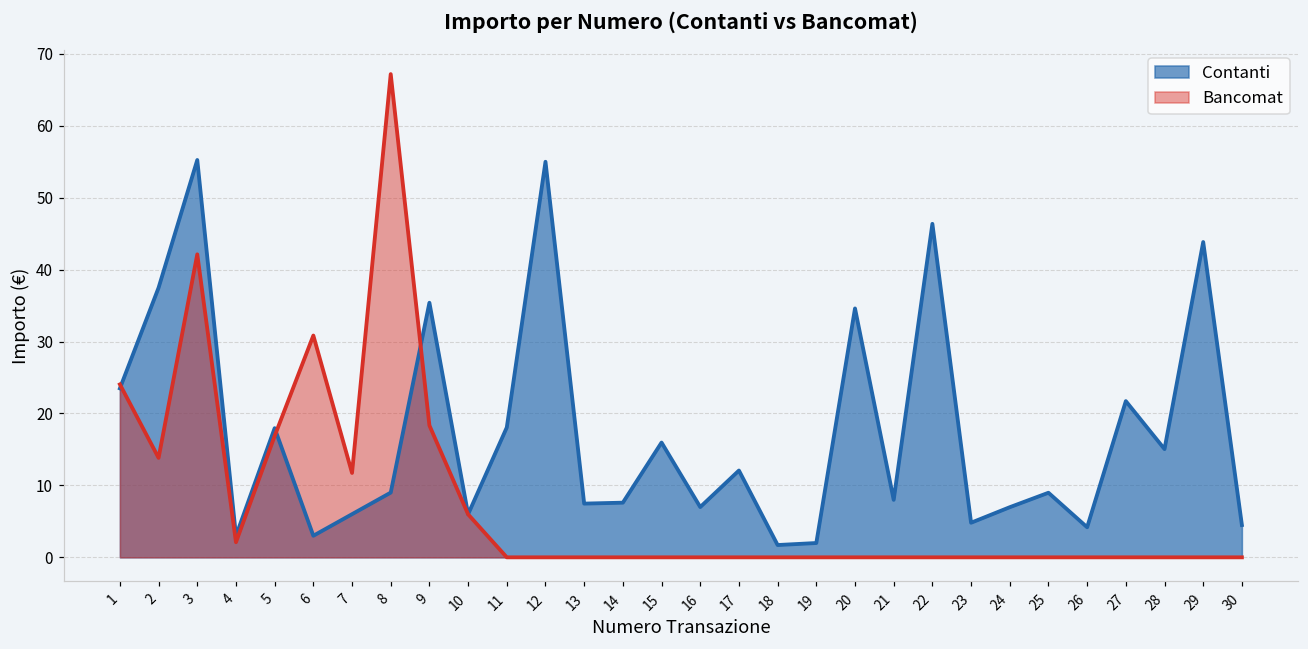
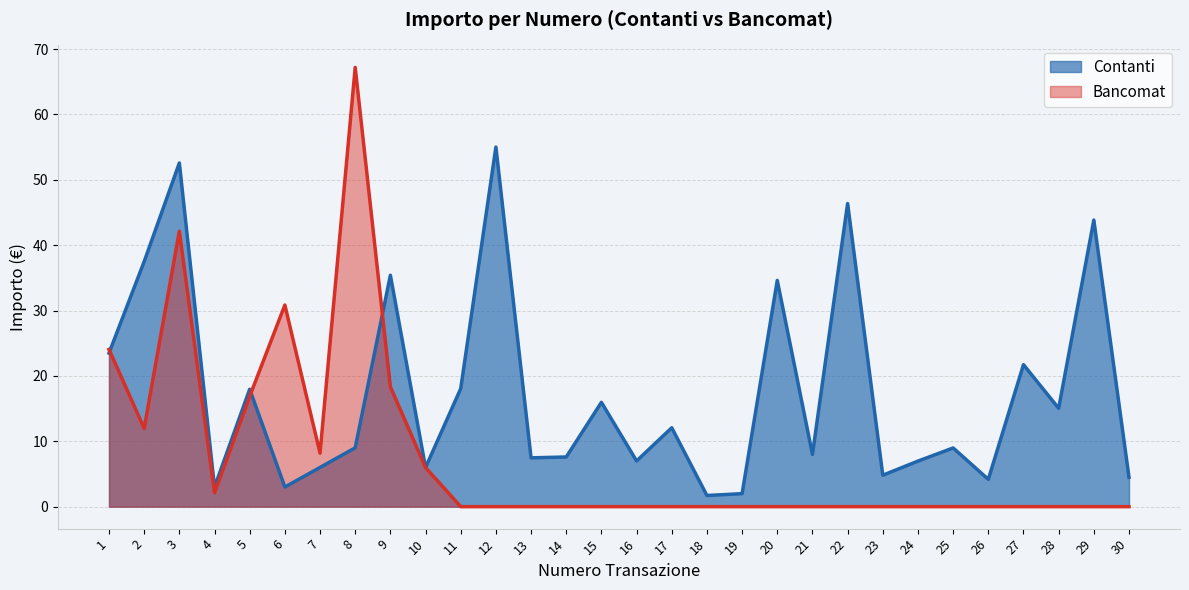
  {
    "Contanti": {
      "1": 23,
      "2": 37,
-     "3": 55,
+     "3": 53,
      "4": 3,
      "5": 18,
      "6": 3,
      "7": 6,
      "8": 9,
      "9": 35,
      "11": 18,
      "12": 55,
      "13": 7,
      "14": 8,
      "15": 16,
      "16": 7,
      "17": 12,
      "18": 2,
      "19": 2,
      "20": 35,
      "21": 8,
      "22": 46,
      "23": 5,
      "24": 7,
      "25": 9,
      "26": 4,
      "27": 22,
      "28": 15,
      "29": 44,
      "30": 4
    },
    "Bancomat": {
      "1": 24,
-     "2": 14,
+     "2": 12,
      "3": 42,
      "4": 2,
      "5": 17,
      "6": 31,
-     "7": 12,
+     "7": 8,
      "8": 67,
      "9": 18,
      "11": 0,
      "12": 0,
      "13": 0,
      "14": 0,
      "15": 0,
      "16": 0,
      "17": 0,
      "18": 0,
      "19": 0,
      "20": 0,
      "21": 0,
      "22": 0,
      "23": 0,
      "24": 0,
      "25": 0,
      "26": 0,
      "27": 0,
      "28": 0,
      "29": 0,
      "30": 0
    }
  }
